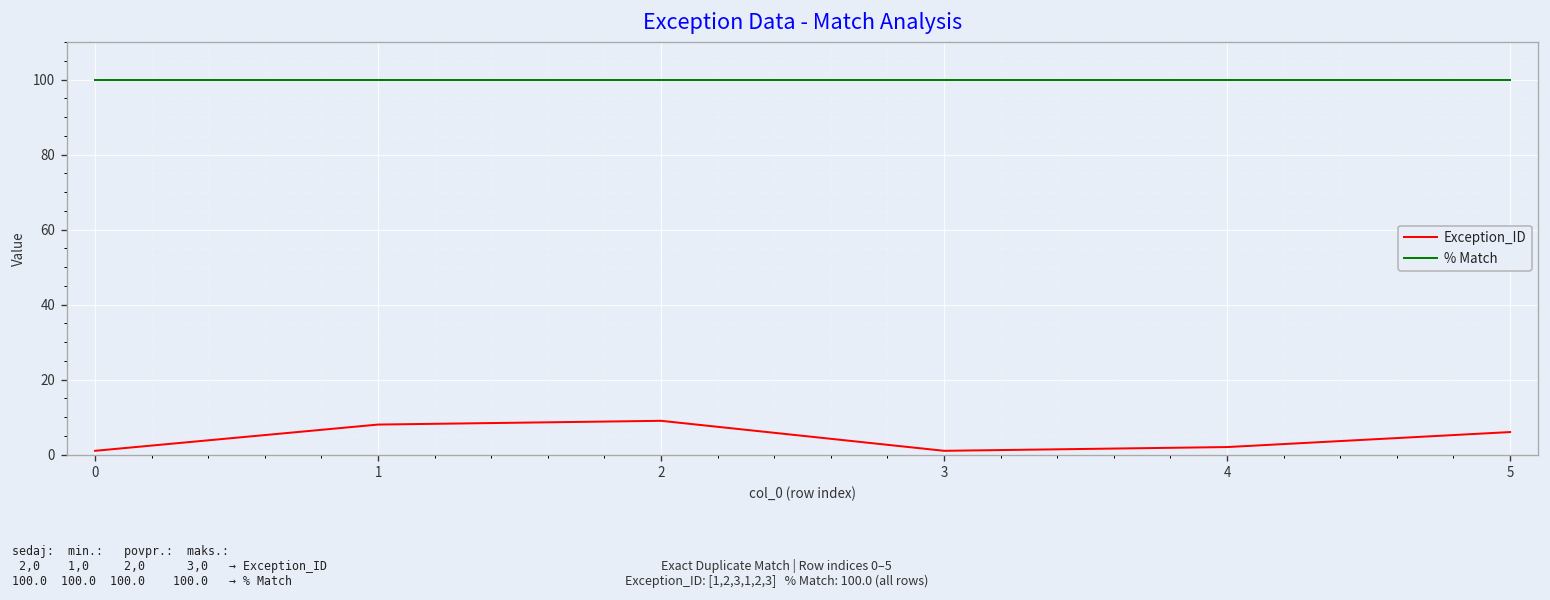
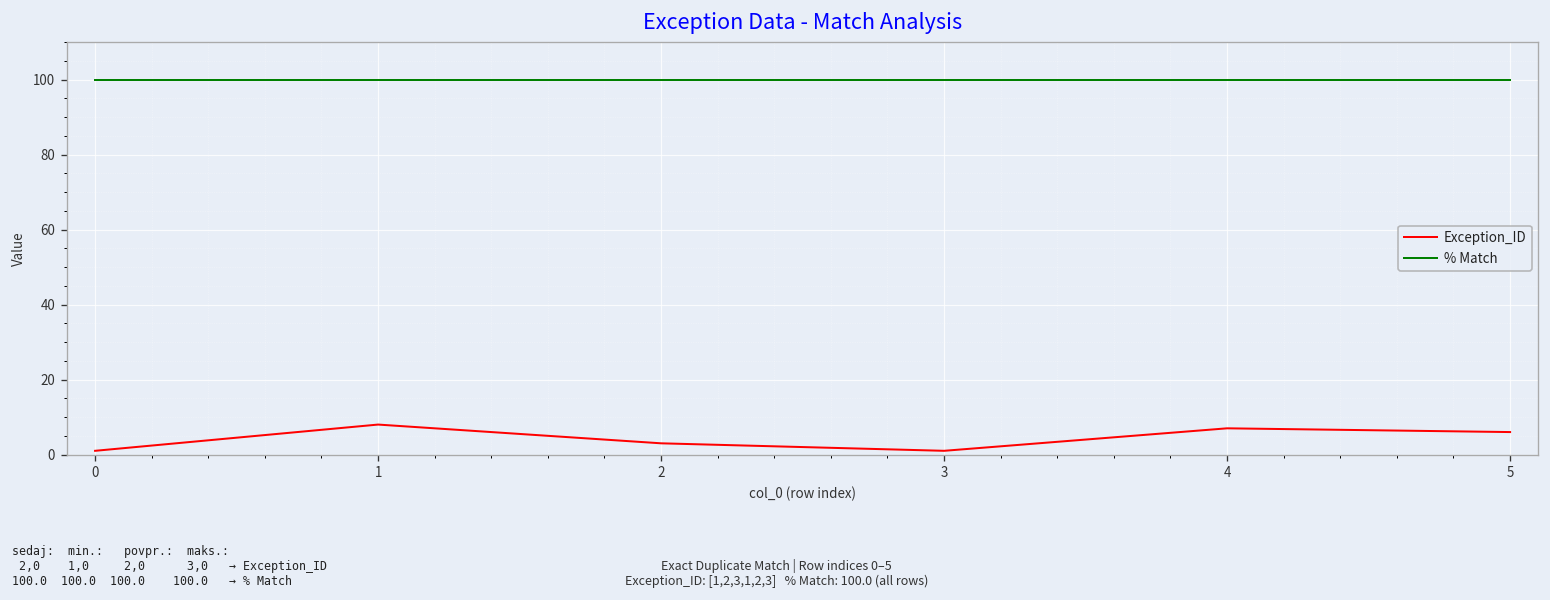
  {
    "Exception_ID": {
      "0": 1,
      "1": 8,
-     "2": 9,
+     "2": 3,
      "3": 1,
-     "4": 2,
+     "4": 7,
      "5": 6
    },
    "% Match": {
      "0": 100,
      "1": 100,
      "2": 100,
      "3": 100,
      "4": 100,
      "5": 100
    }
  }
